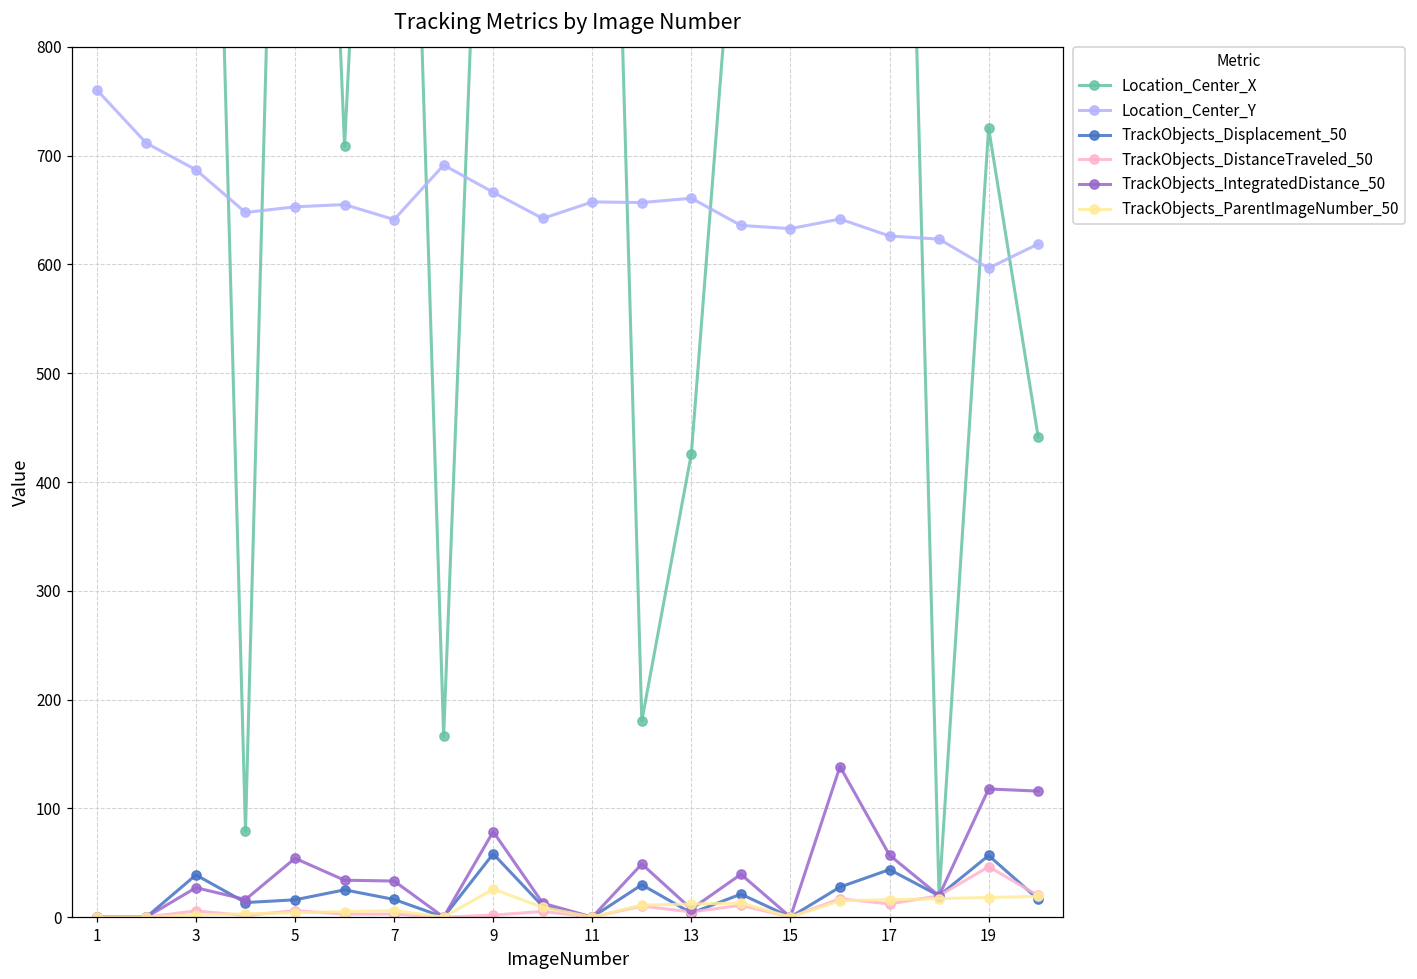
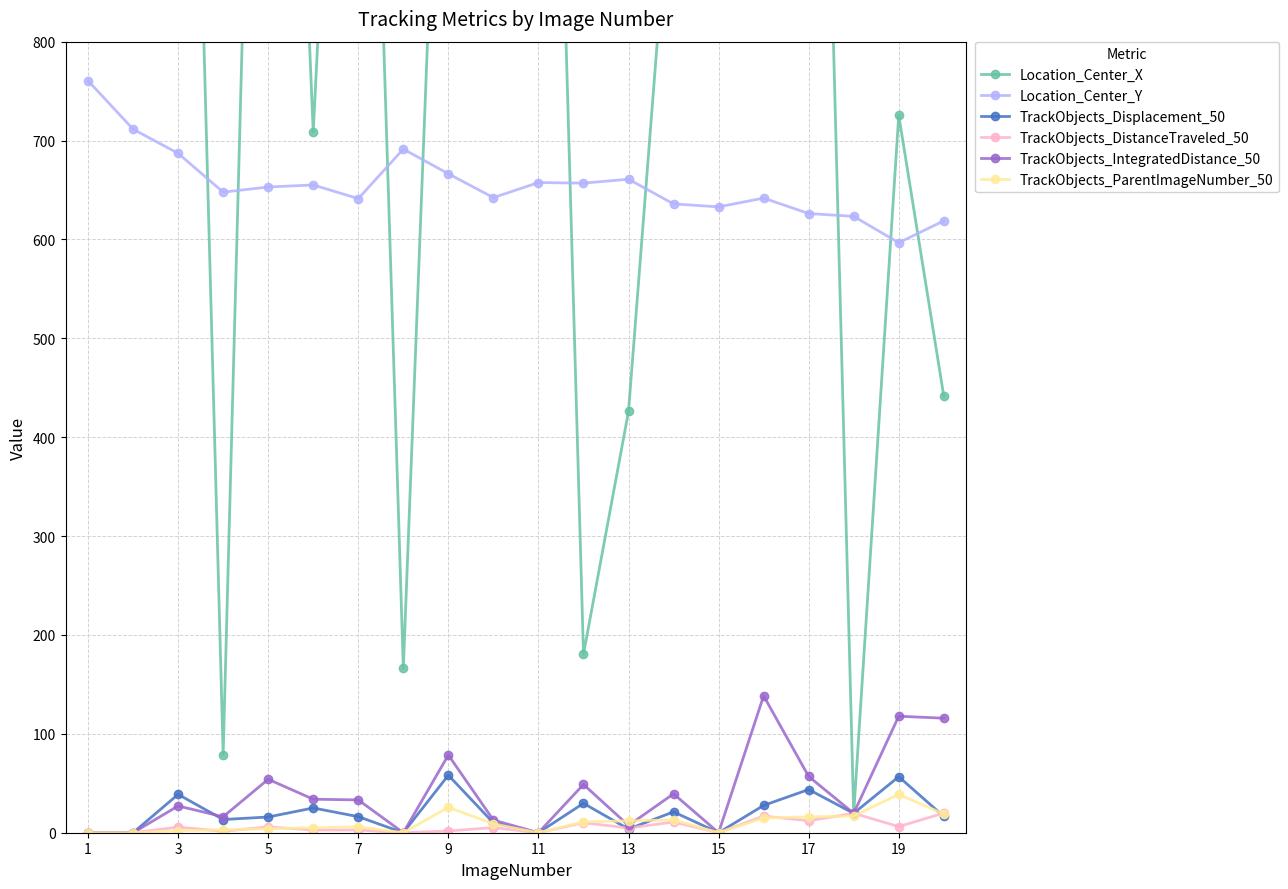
  {
    "Location_Center_X": {
      "13": 430,
      "19": 730
    },
    "Location_Center_Y": {
      "1": 760,
      "3": 690,
      "5": 650,
      "7": 640,
      "9": 670,
      "11": 660,
      "13": 660,
      "15": 630,
      "17": 630,
      "19": 600
    },
    "TrackObjects_Displacement_50": {
      "3": 40,
      "5": 20,
      "7": 20,
      "9": 60,
      "17": 40,
      "19": 60
    },
    "TrackObjects_DistanceTraveled_50": {
      "3": 10,
      "7": 0,
      "9": 0,
      "17": 10,
-     "19": 50
+     "19": 10
    },
    "TrackObjects_IntegratedDistance_50": {
      "3": 30,
      "5": 50,
      "7": 30,
      "9": 80,
      "17": 60,
      "19": 120
    },
    "TrackObjects_ParentImageNumber_50": {
      "3": 0,
      "7": 10,
      "9": 30,
      "13": 10,
      "17": 20,
-     "19": 20
+     "19": 40
    }
  }
